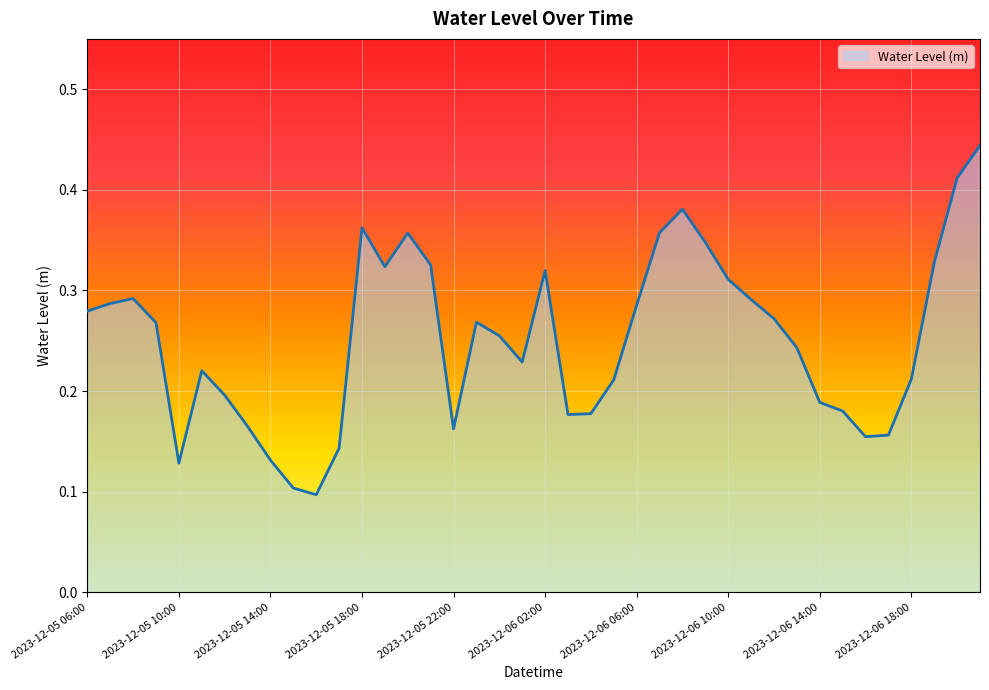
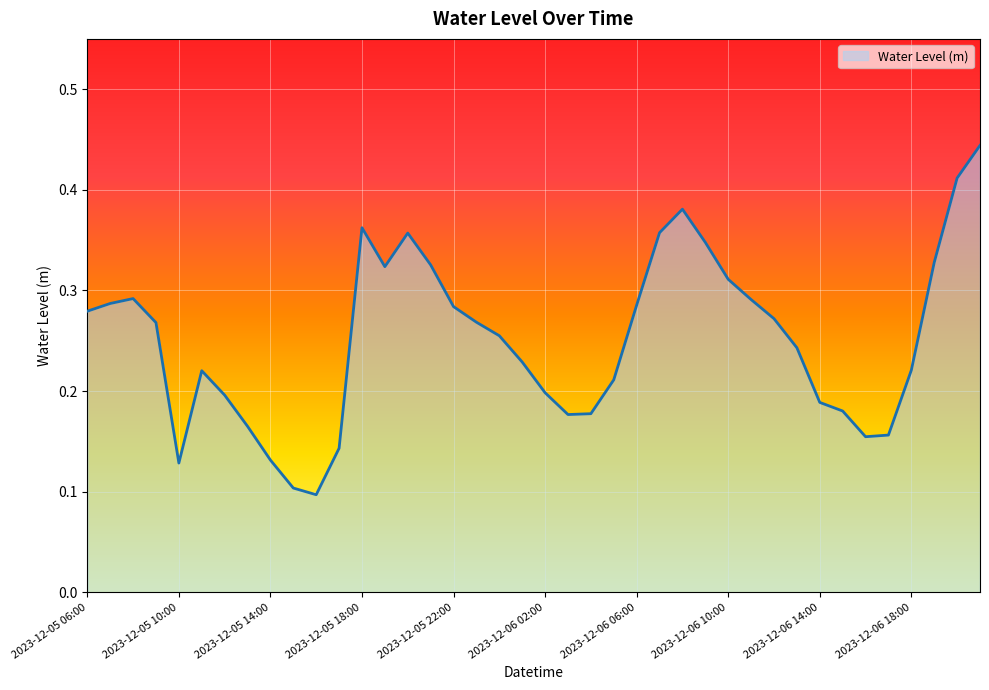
  {
    "2023-12-05 06:00": 0.279,
    "2023-12-05 10:00": 0.128,
    "2023-12-05 14:00": 0.131,
    "2023-12-05 18:00": 0.362,
-   "2023-12-05 22:00": 0.162,
-   "2023-12-06 02:00": 0.320,
+   "2023-12-05 22:00": 0.284,
+   "2023-12-06 02:00": 0.198,
    "2023-12-06 06:00": 0.285,
    "2023-12-06 10:00": 0.311,
    "2023-12-06 14:00": 0.189,
-   "2023-12-06 18:00": 0.212
+   "2023-12-06 18:00": 0.221
  }
